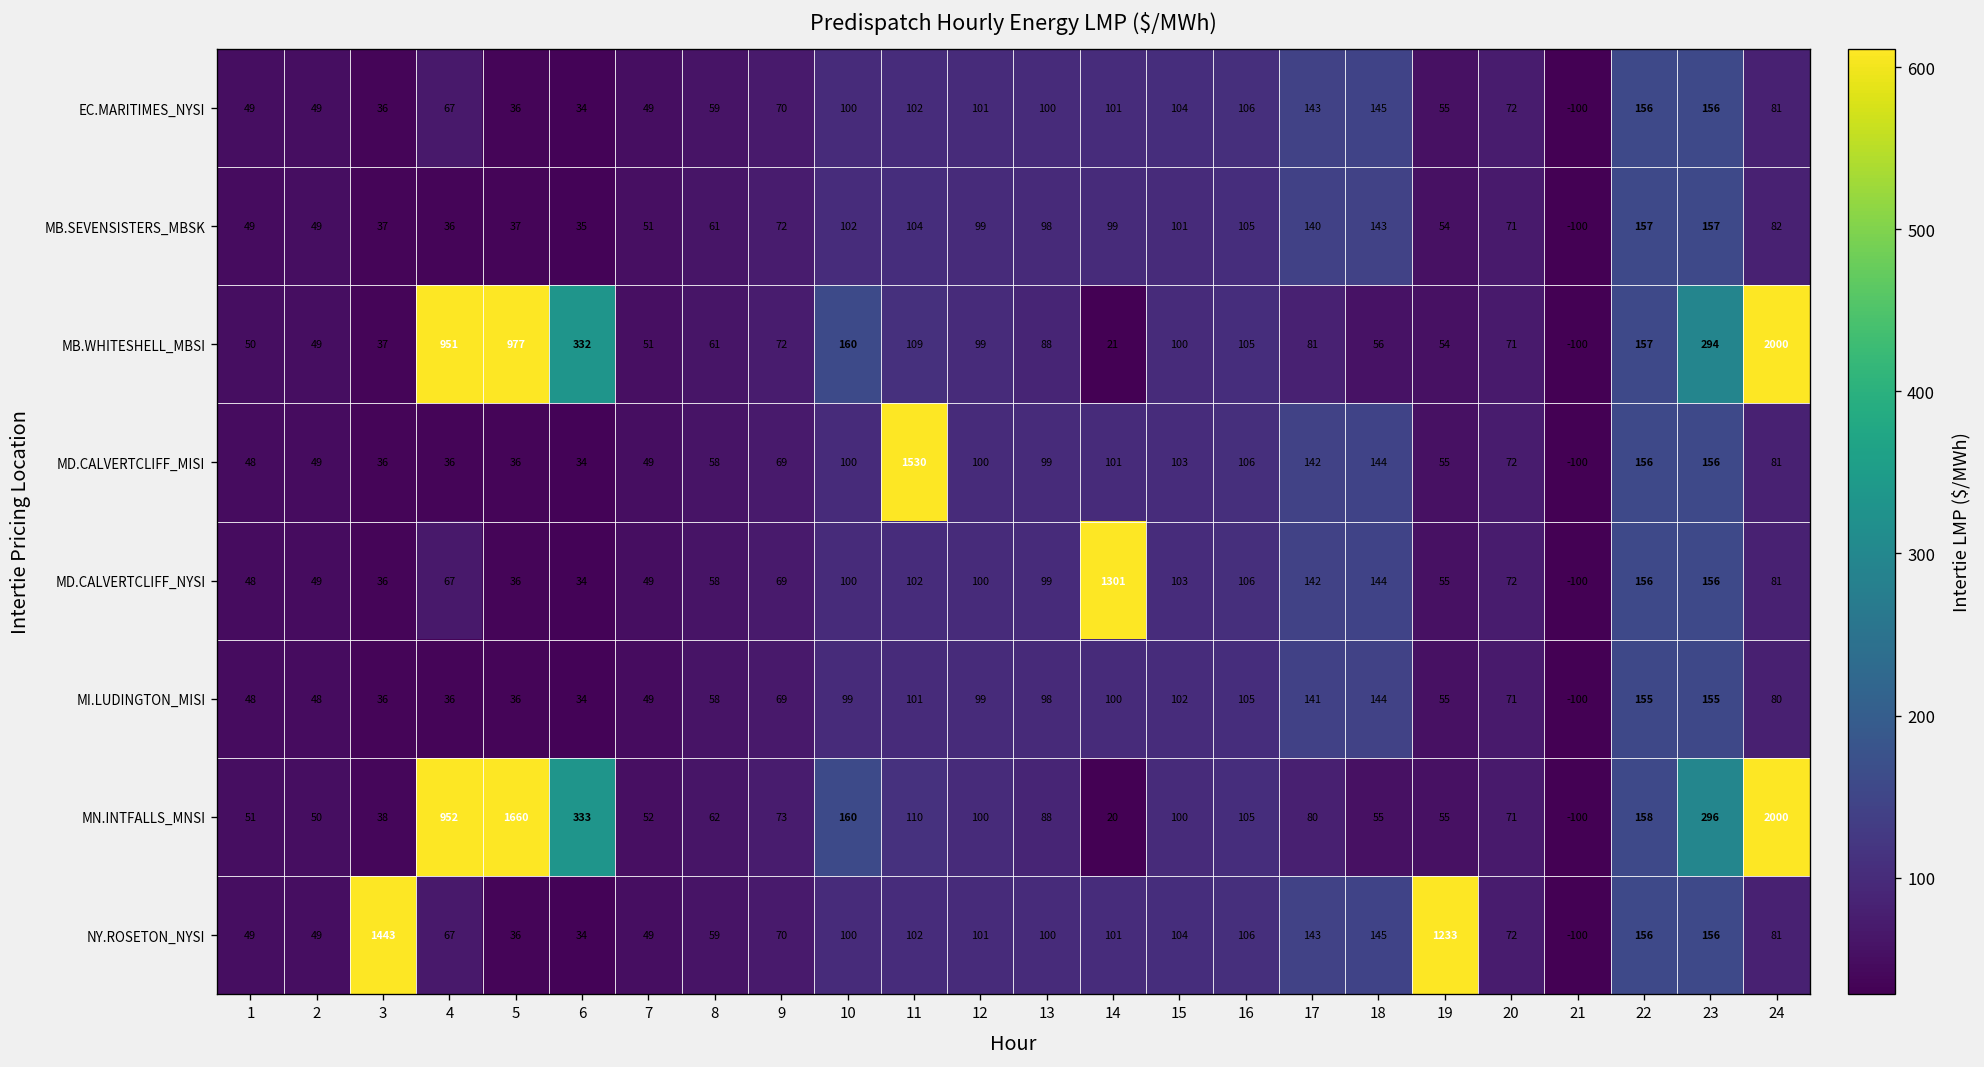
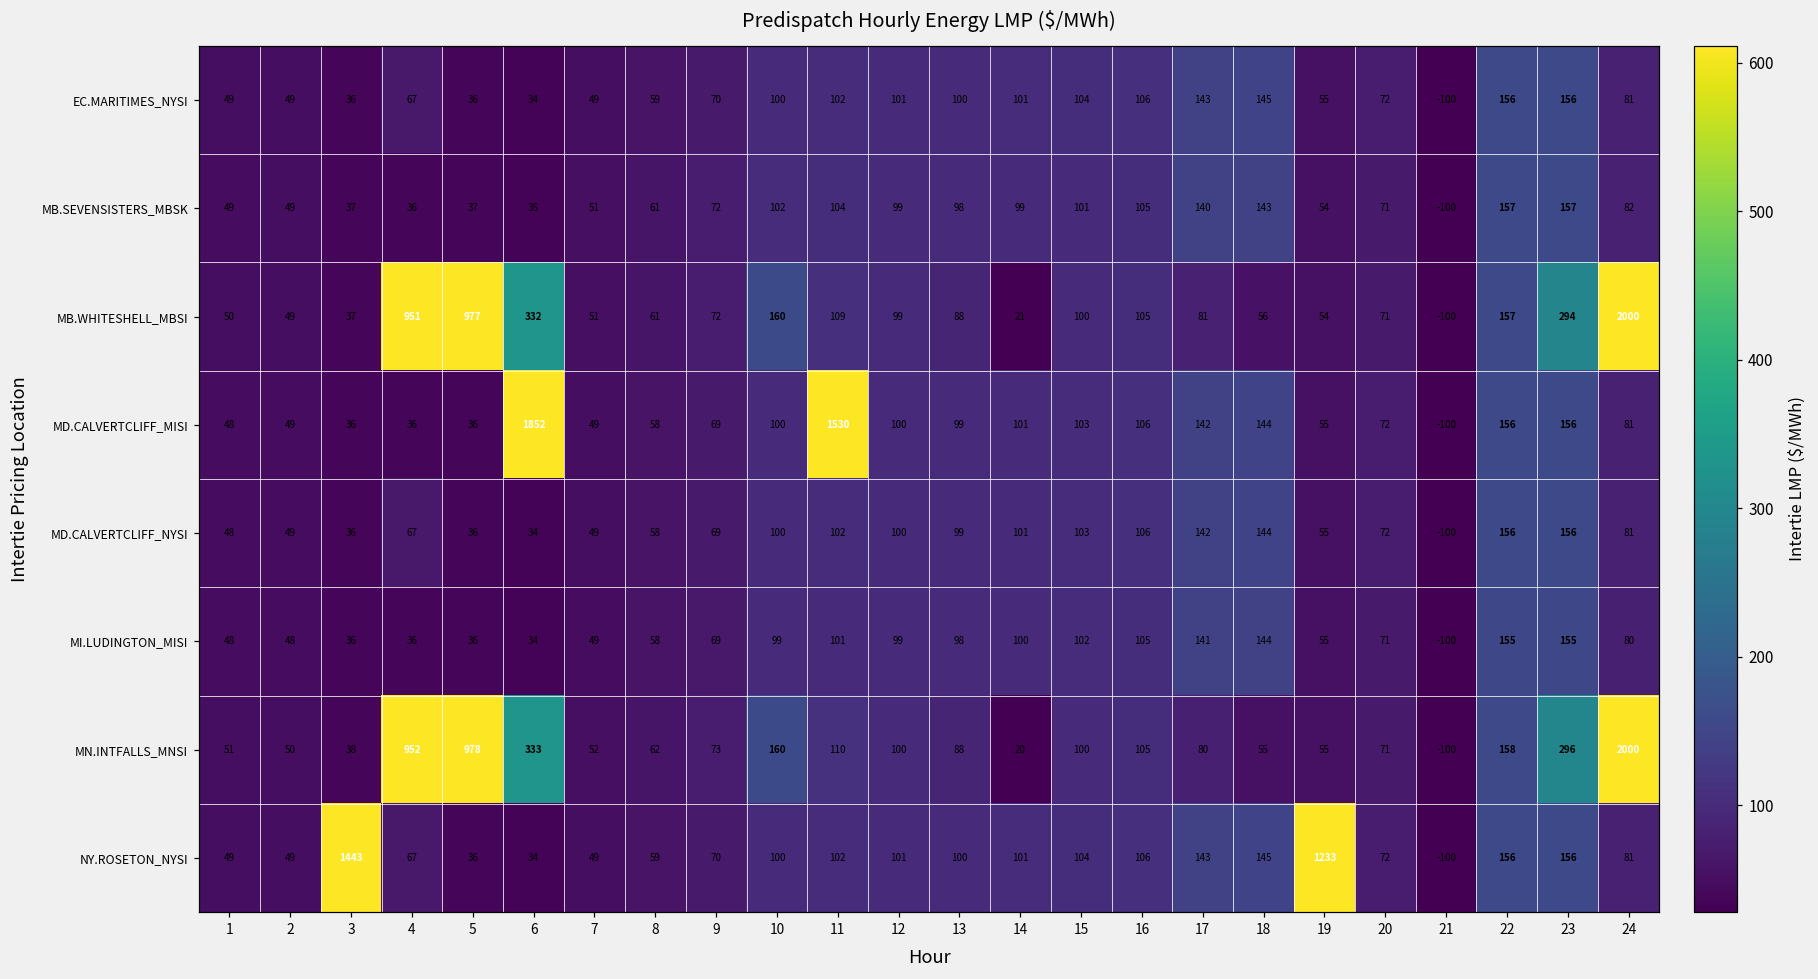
  {
    "EC.MARITIMES_NYSI": {
      "1": 49,
      "2": 49,
      "3": 36,
      "4": 67,
      "5": 36,
      "6": 34,
      "7": 49,
      "8": 59,
      "9": 70,
      "10": 100,
      "11": 102,
      "12": 101,
      "13": 100,
      "14": 101,
      "15": 104,
      "16": 106,
      "17": 143,
      "18": 145,
      "19": 55,
      "20": 72,
      "21": -100,
      "22": 156,
      "23": 156,
      "24": 81
    },
    "MB.SEVENSISTERS_MBSK": {
      "1": 49,
      "2": 49,
      "3": 37,
      "4": 36,
      "5": 37,
      "6": 35,
      "7": 51,
      "8": 61,
      "9": 72,
      "10": 102,
      "11": 104,
      "12": 99,
      "13": 98,
      "14": 99,
      "15": 101,
      "16": 105,
      "17": 140,
      "18": 143,
      "19": 54,
      "20": 71,
      "21": -100,
      "22": 157,
      "23": 157,
      "24": 82
    },
    "MB.WHITESHELL_MBSI": {
      "1": 50,
      "2": 49,
      "3": 37,
      "4": 951,
      "5": 977,
      "6": 332,
      "7": 51,
      "8": 61,
      "9": 72,
      "10": 160,
      "11": 109,
      "12": 99,
      "13": 88,
      "14": 21,
      "15": 100,
      "16": 105,
      "17": 81,
      "18": 56,
      "19": 54,
      "20": 71,
      "21": -100,
      "22": 157,
      "23": 294,
      "24": 2000
    },
    "MD.CALVERTCLIFF_MISI": {
      "1": 48,
      "2": 49,
      "3": 36,
      "4": 36,
      "5": 36,
-     "6": 34,
+     "6": 1852,
      "7": 49,
      "8": 58,
      "9": 69,
      "10": 100,
      "11": 1530,
      "12": 100,
      "13": 99,
      "14": 101,
      "15": 103,
      "16": 106,
      "17": 142,
      "18": 144,
      "19": 55,
      "20": 72,
      "21": -100,
      "22": 156,
      "23": 156,
      "24": 81
    },
    "MD.CALVERTCLIFF_NYSI": {
      "1": 48,
      "2": 49,
      "3": 36,
      "4": 67,
      "5": 36,
      "6": 34,
      "7": 49,
      "8": 58,
      "9": 69,
      "10": 100,
      "11": 102,
      "12": 100,
      "13": 99,
-     "14": 1301,
+     "14": 101,
      "15": 103,
      "16": 106,
      "17": 142,
      "18": 144,
      "19": 55,
      "20": 72,
      "21": -100,
      "22": 156,
      "23": 156,
      "24": 81
    },
    "MI.LUDINGTON_MISI": {
      "1": 48,
      "2": 48,
      "3": 36,
      "4": 36,
      "5": 36,
      "6": 34,
      "7": 49,
      "8": 58,
      "9": 69,
      "10": 99,
      "11": 101,
      "12": 99,
      "13": 98,
      "14": 100,
      "15": 102,
      "16": 105,
      "17": 141,
      "18": 144,
      "19": 55,
      "20": 71,
      "21": -100,
      "22": 155,
      "23": 155,
      "24": 80
    },
    "MN.INTFALLS_MNSI": {
      "1": 51,
      "2": 50,
      "3": 38,
      "4": 952,
-     "5": 1660,
+     "5": 978,
      "6": 333,
      "7": 52,
      "8": 62,
      "9": 73,
      "10": 160,
      "11": 110,
      "12": 100,
      "13": 88,
      "14": 20,
      "15": 100,
      "16": 105,
      "17": 80,
      "18": 55,
      "19": 55,
      "20": 71,
      "21": -100,
      "22": 158,
      "23": 296,
      "24": 2000
    },
    "NY.ROSETON_NYSI": {
      "1": 49,
      "2": 49,
      "3": 1443,
      "4": 67,
      "5": 36,
      "6": 34,
      "7": 49,
      "8": 59,
      "9": 70,
      "10": 100,
      "11": 102,
      "12": 101,
      "13": 100,
      "14": 101,
      "15": 104,
      "16": 106,
      "17": 143,
      "18": 145,
      "19": 1233,
      "20": 72,
      "21": -100,
      "22": 156,
      "23": 156,
      "24": 81
    }
  }
